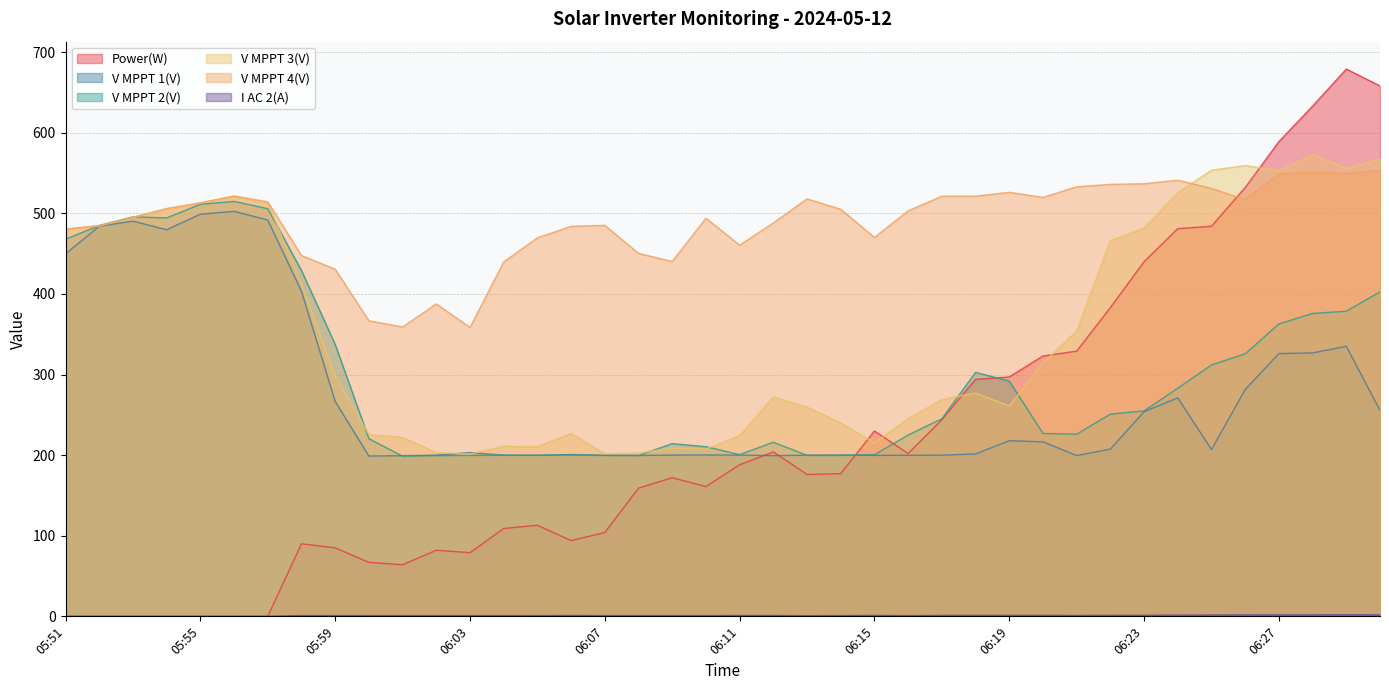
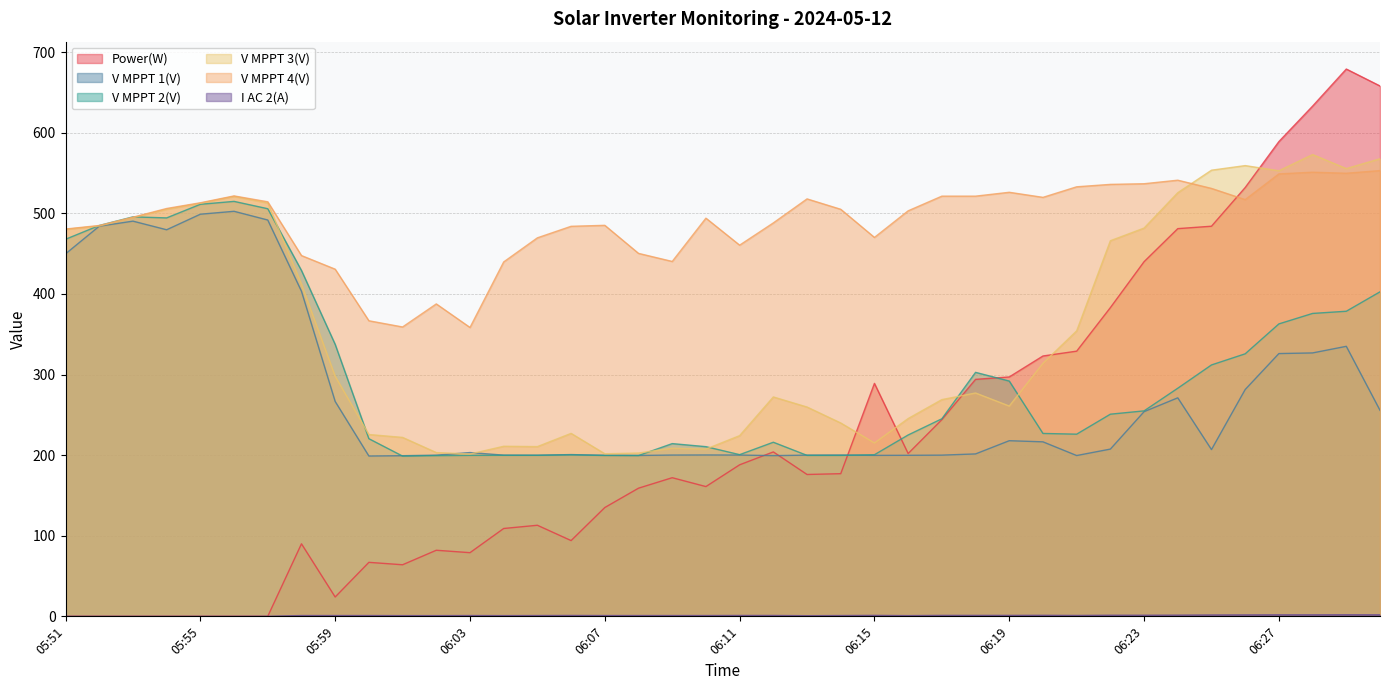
  {
    "Power(W)": {
-     "05:59": 90,
+     "05:59": 20,
      "06:03": 80,
-     "06:07": 100,
+     "06:07": 140,
      "06:11": 190,
-     "06:15": 230,
+     "06:15": 290,
      "06:19": 300,
      "06:23": 440,
      "06:27": 590
    }
  }
